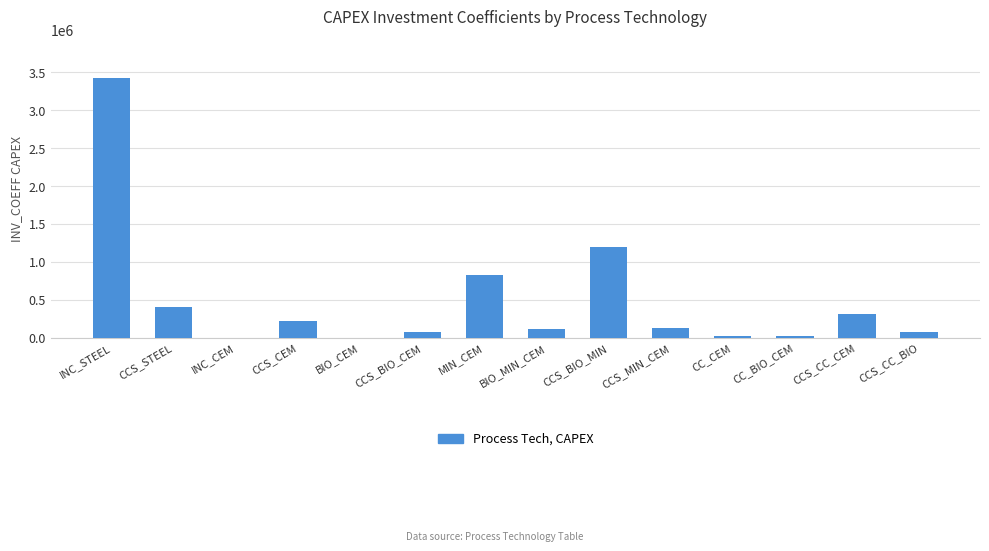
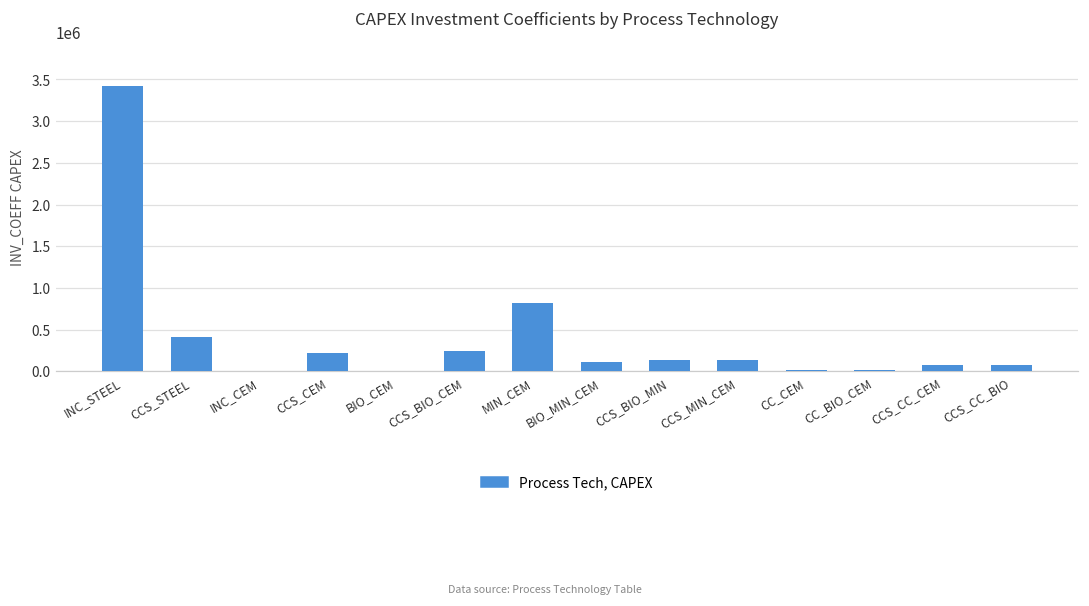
  {
    "INC_STEEL": 3400000,
    "CCS_STEEL": 400000,
    "INC_CEM": 0,
    "CCS_CEM": 200000,
    "BIO_CEM": 0,
-   "CCS_BIO_CEM": 100000,
+   "CCS_BIO_CEM": 200000,
    "MIN_CEM": 800000,
    "BIO_MIN_CEM": 100000,
-   "CCS_BIO_MIN": 1200000,
+   "CCS_BIO_MIN": 100000,
    "CCS_MIN_CEM": 100000,
-   "CCS_CC_CEM": 300000,
+   "CCS_CC_CEM": 100000,
    "CCS_CC_BIO": 100000
  }
